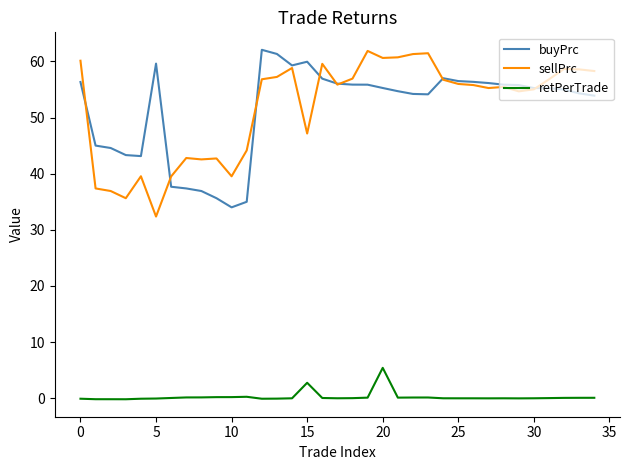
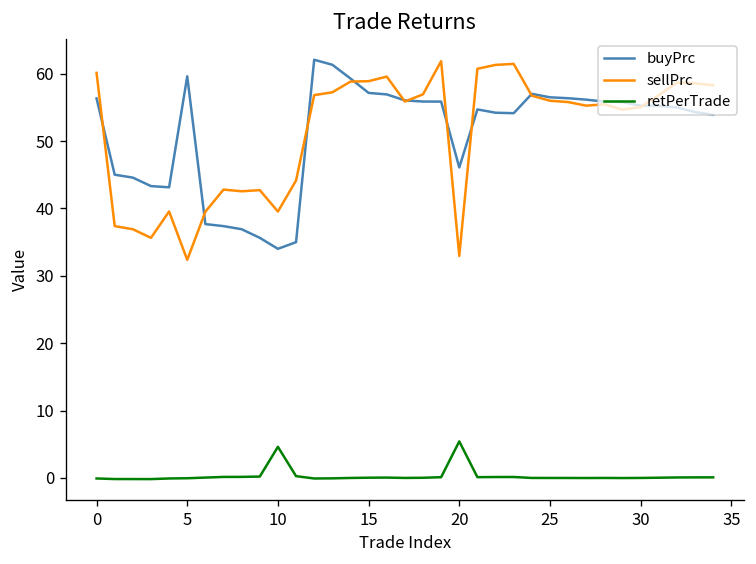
  {
    "buyPrc": {
      "0": 56,
      "5": 60,
      "10": 34,
-     "15": 60,
-     "20": 55,
+     "15": 57,
+     "20": 46,
      "25": 56
    },
    "sellPrc": {
      "0": 60,
      "5": 32,
      "10": 40,
-     "15": 47,
-     "20": 61,
+     "15": 59,
+     "20": 33,
      "25": 56
    },
    "retPerTrade": {
      "0": 0,
      "5": 0,
-     "10": 0,
-     "15": 3,
+     "10": 5,
+     "15": 0,
      "20": 5,
      "25": 0,
      "30": 0
    }
  }
